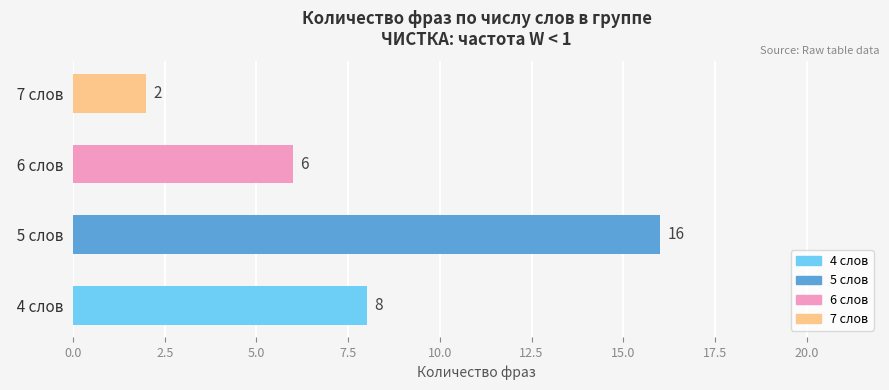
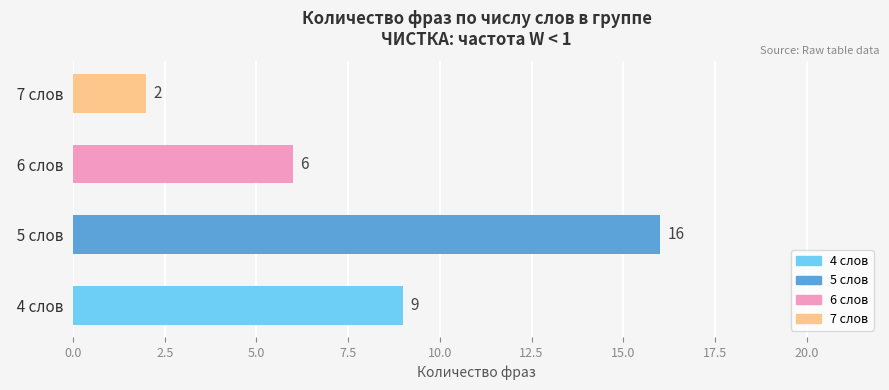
  {
    "7 слов": 2,
    "6 слов": 6,
    "5 слов": 16,
-   "4 слов": 8
+   "4 слов": 9
  }
